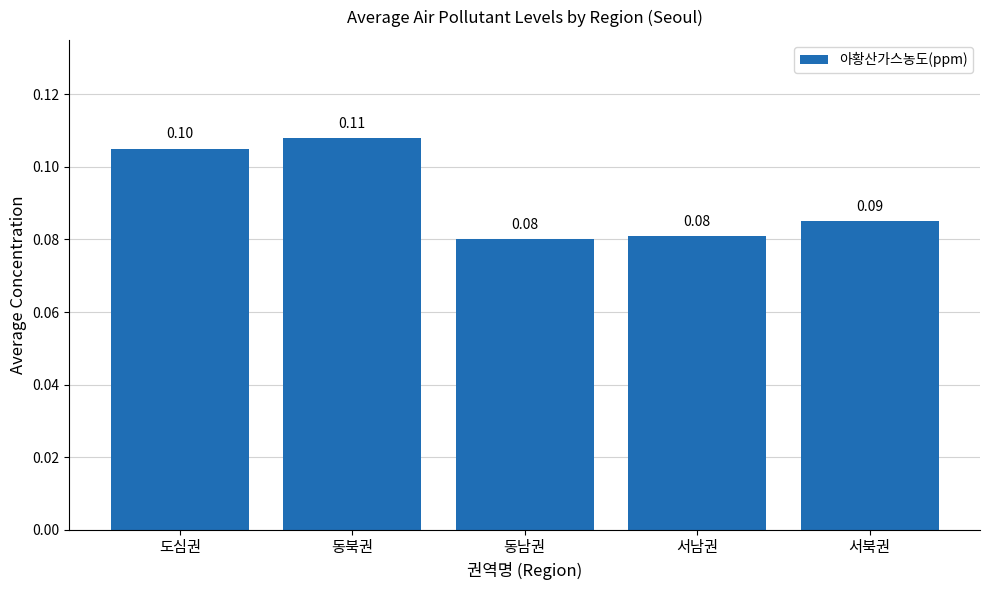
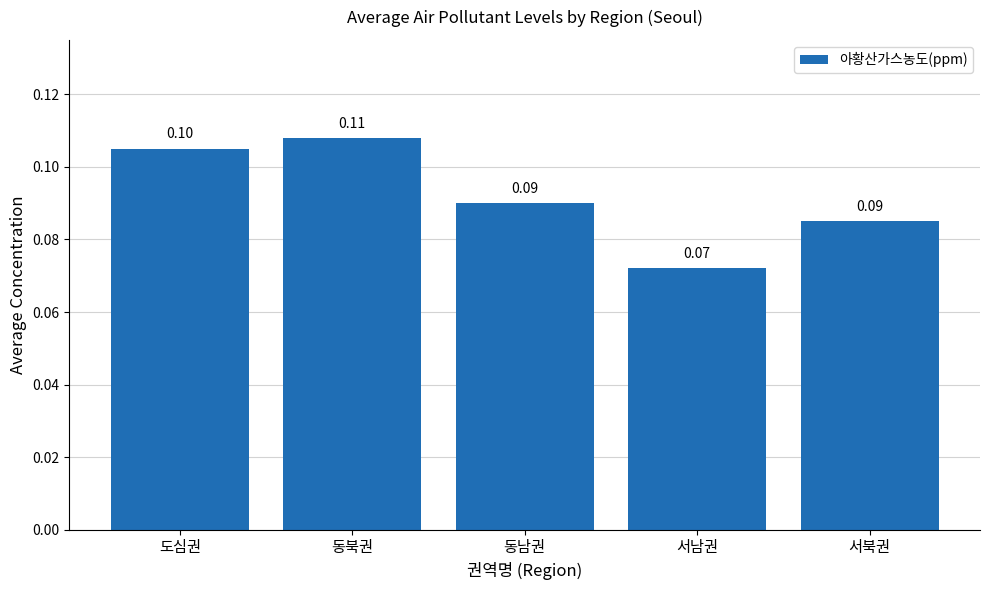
  {
    "도심권": 0.10,
    "동북권": 0.11,
-   "동남권": 0.08,
-   "서남권": 0.08,
+   "동남권": 0.09,
+   "서남권": 0.07,
    "서북권": 0.09
  }
